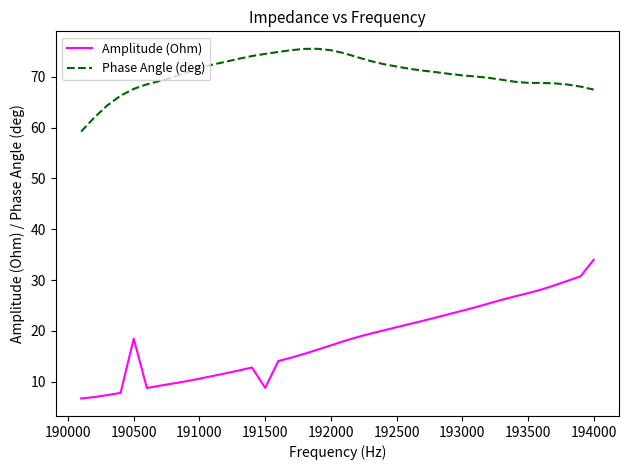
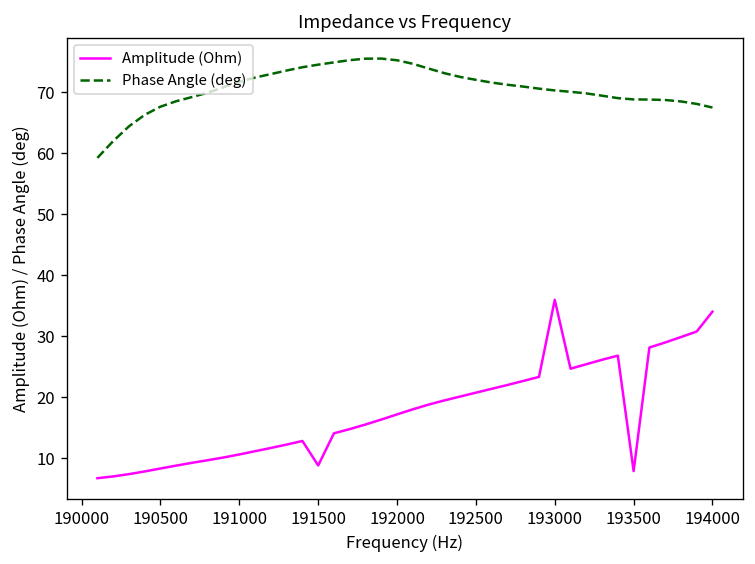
  {
    "Amplitude (Ohm)": {
-     "190500": 18,
+     "190500": 8,
      "191000": 11,
      "191500": 9,
      "192000": 17,
      "192500": 21,
-     "193000": 24,
-     "193500": 27,
+     "193000": 36,
+     "193500": 8,
      "194000": 34
    },
    "Phase Angle (deg)": {
      "190500": 68,
      "191500": 75,
      "192000": 75,
      "192500": 72,
      "193000": 70,
      "193500": 69,
      "194000": 67
    }
  }
